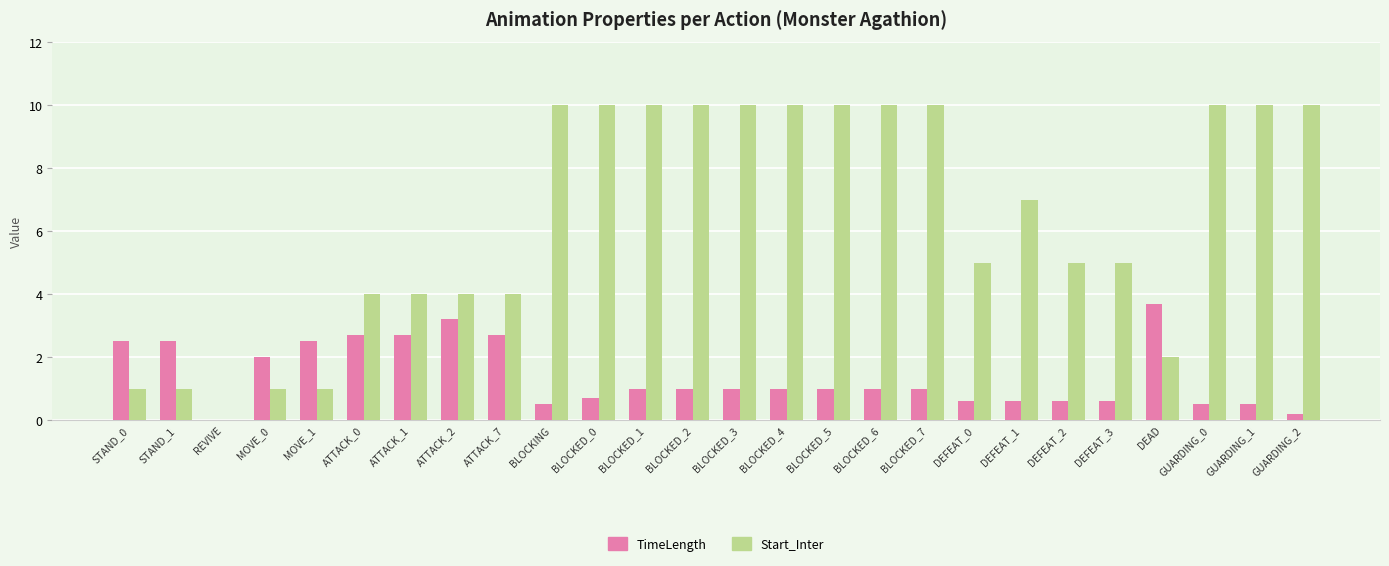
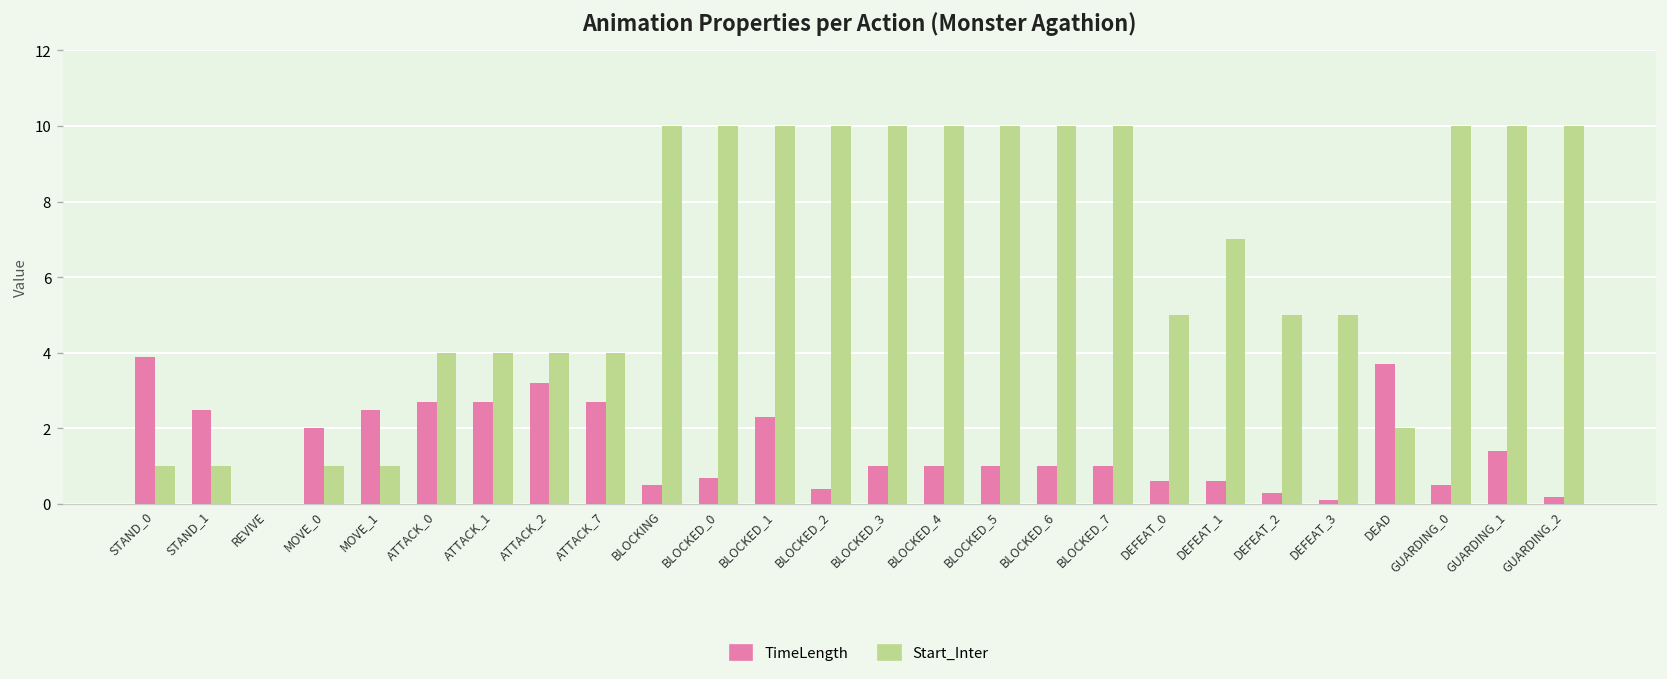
  {
    "TimeLength": {
-     "STAND_0": 2.5,
+     "STAND_0": 3.9,
      "STAND_1": 2.5,
      "REVIVE": 0.0,
      "MOVE_0": 2.0,
      "MOVE_1": 2.5,
      "ATTACK_0": 2.7,
      "ATTACK_1": 2.7,
      "ATTACK_2": 3.2,
      "ATTACK_7": 2.7,
      "BLOCKING": 0.5,
      "BLOCKED_0": 0.7,
-     "BLOCKED_1": 1.0,
-     "BLOCKED_2": 1.0,
+     "BLOCKED_1": 2.3,
+     "BLOCKED_2": 0.4,
      "BLOCKED_3": 1.0,
      "BLOCKED_4": 1.0,
      "BLOCKED_5": 1.0,
      "BLOCKED_6": 1.0,
      "BLOCKED_7": 1.0,
      "DEFEAT_0": 0.6,
      "DEFEAT_1": 0.6,
-     "DEFEAT_2": 0.6,
-     "DEFEAT_3": 0.6,
+     "DEFEAT_2": 0.3,
+     "DEFEAT_3": 0.1,
      "DEAD": 3.7,
      "GUARDING_0": 0.5,
-     "GUARDING_1": 0.5,
+     "GUARDING_1": 1.4,
      "GUARDING_2": 0.2
    },
    "Start_Inter": {
      "STAND_0": 1.0,
      "STAND_1": 1.0,
      "REVIVE": 0.0,
      "MOVE_0": 1.0,
      "MOVE_1": 1.0,
      "ATTACK_0": 4.0,
      "ATTACK_1": 4.0,
      "ATTACK_2": 4.0,
      "ATTACK_7": 4.0,
      "BLOCKING": 10.0,
      "BLOCKED_0": 10.0,
      "BLOCKED_1": 10.0,
      "BLOCKED_2": 10.0,
      "BLOCKED_3": 10.0,
      "BLOCKED_4": 10.0,
      "BLOCKED_5": 10.0,
      "BLOCKED_6": 10.0,
      "BLOCKED_7": 10.0,
      "DEFEAT_0": 5.0,
      "DEFEAT_1": 7.0,
      "DEFEAT_2": 5.0,
      "DEFEAT_3": 5.0,
      "DEAD": 2.0,
      "GUARDING_0": 10.0,
      "GUARDING_1": 10.0,
      "GUARDING_2": 10.0
    }
  }
